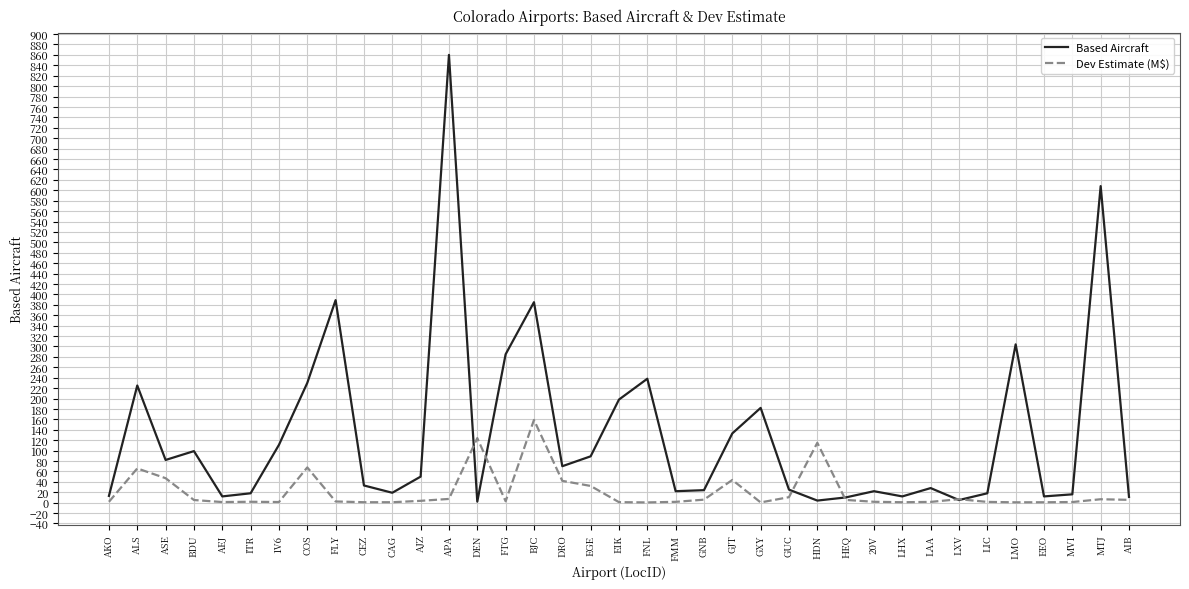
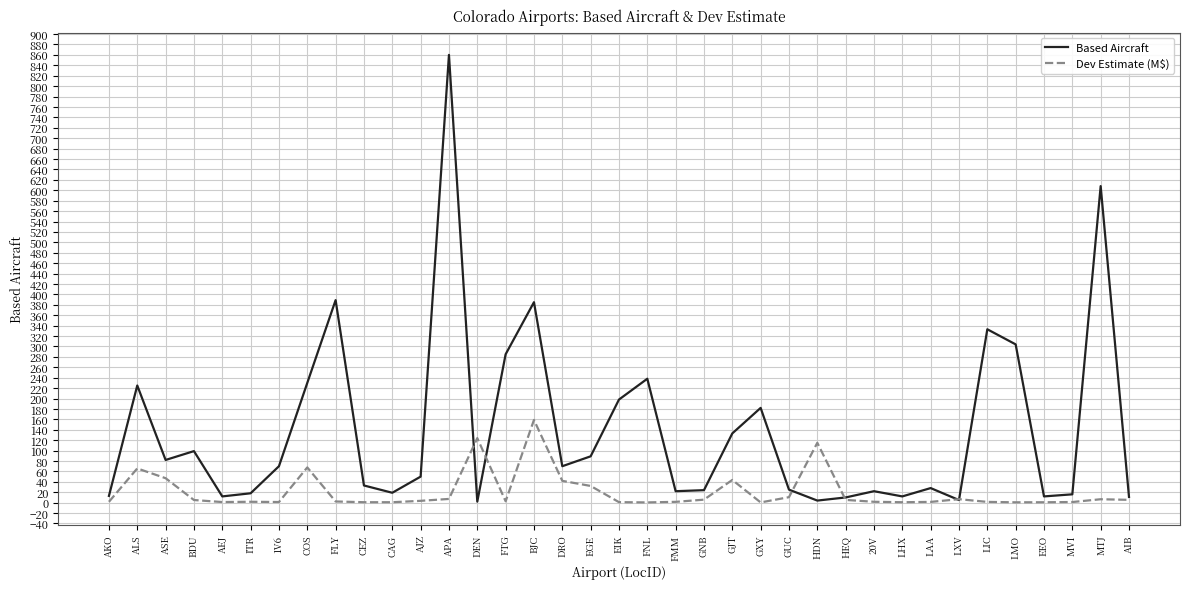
  {
    "Based Aircraft": {
      "AKO": 10,
      "ALS": 230,
      "ASE": 80,
      "BDU": 100,
      "AEJ": 10,
      "ITR": 20,
-     "1V6": 110,
+     "1V6": 70,
      "COS": 230,
      "FLY": 390,
      "CEZ": 30,
      "CAG": 20,
      "AJZ": 50,
      "APA": 860,
      "DEN": 0,
      "FTG": 290,
      "BJC": 390,
      "DRO": 70,
      "EGE": 90,
      "EIK": 200,
      "FNL": 240,
      "FMM": 20,
      "GNB": 20,
      "GJT": 130,
      "GXY": 180,
      "GUC": 30,
      "HDN": 0,
      "20V": 20,
      "LHX": 10,
      "LAA": 30,
-     "LIC": 20,
+     "LIC": 330,
      "LMO": 300,
      "EEO": 10,
      "MVI": 20,
      "MTJ": 610,
      "AIB": 10
    },
    "Dev Estimate (M$)": {
      "AKO": 0,
      "ALS": 70,
      "ASE": 50,
      "BDU": 10,
      "AEJ": 0,
      "ITR": 0,
      "1V6": 0,
      "COS": 70,
      "FLY": 0,
      "CEZ": 0,
      "CAG": 0,
      "AJZ": 0,
      "APA": 10,
      "DEN": 120,
      "FTG": 0,
      "BJC": 160,
      "DRO": 40,
      "EGE": 30,
      "EIK": 0,
      "FNL": 0,
      "FMM": 0,
      "GNB": 10,
      "GJT": 40,
      "GXY": 0,
      "GUC": 10,
      "HDN": 120,
      "20V": 0,
      "LHX": 0,
      "LAA": 0,
      "LIC": 0,
      "LMO": 0,
      "EEO": 0,
      "MVI": 0,
      "MTJ": 10,
      "AIB": 10
    }
  }
